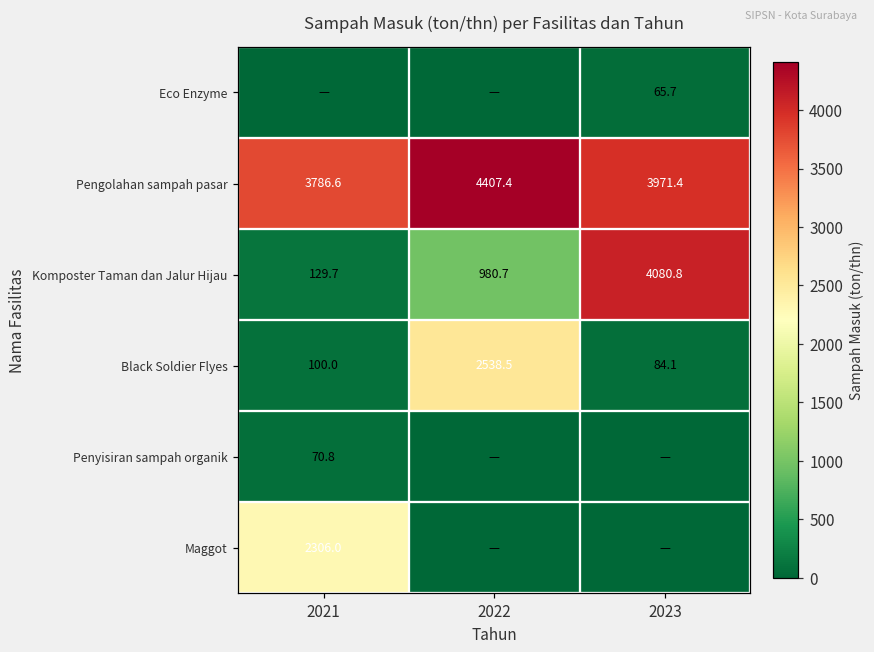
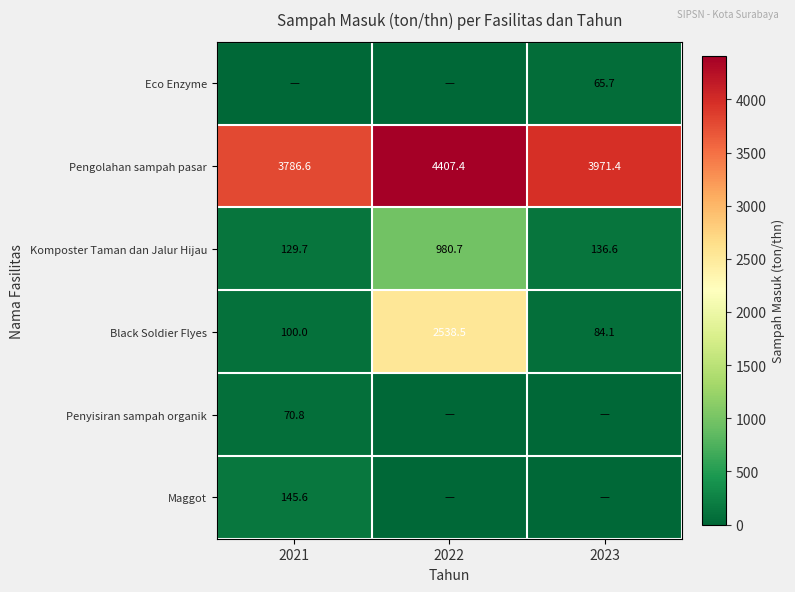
  {
    "Eco Enzyme": {
      "2023": 65.7
    },
    "Pengolahan sampah pasar": {
      "2021": 3786.6,
      "2022": 4407.4,
      "2023": 3971.4
    },
    "Komposter Taman dan Jalur Hijau": {
      "2021": 129.7,
      "2022": 980.7,
-     "2023": 4080.8
+     "2023": 136.6
    },
    "Black Soldier Flyes": {
      "2021": 100.0,
      "2022": 2538.5,
      "2023": 84.1
    },
    "Penyisiran sampah organik": {
      "2021": 70.8
    },
    "Maggot": {
-     "2021": 2306.0
+     "2021": 145.6
    }
  }
